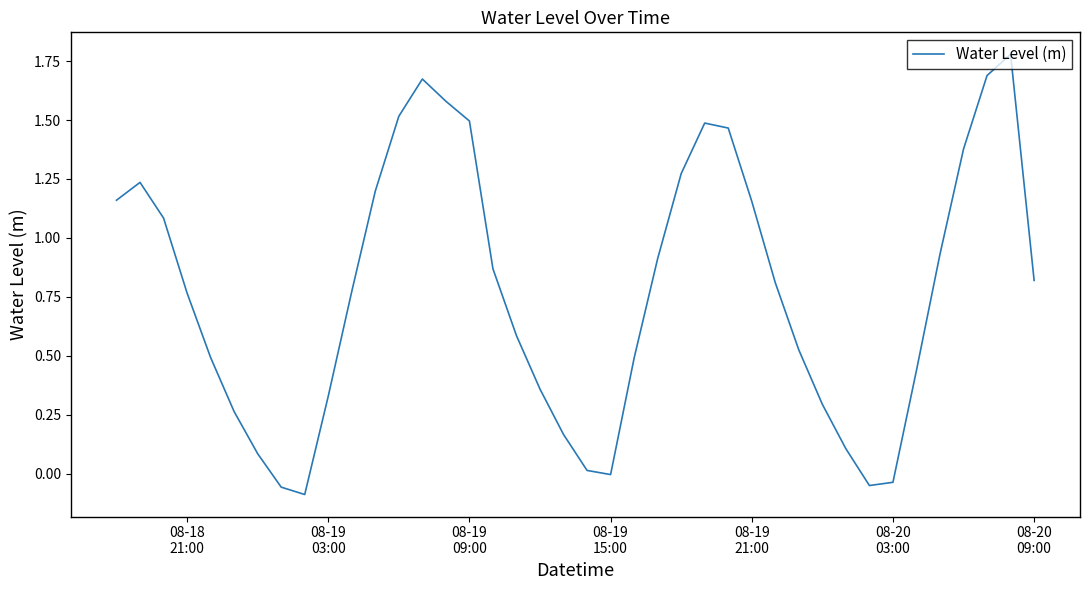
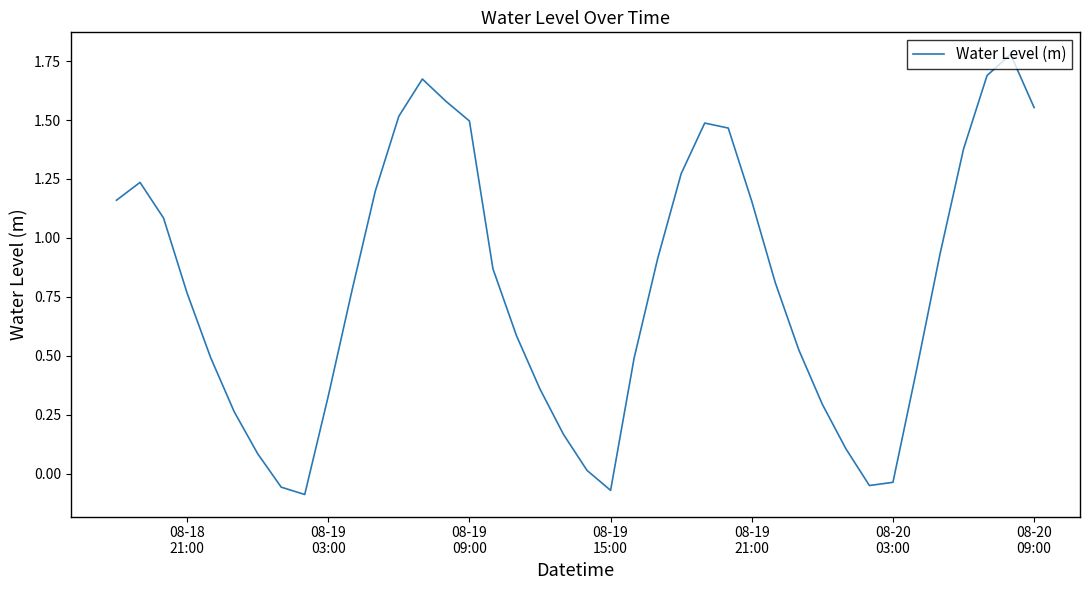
  {
    "08-18 21:00": 0.77,
    "08-19 03:00": 0.33,
    "08-19 09:00": 1.50,
-   "08-19 15:00": 0.00,
+   "08-19 15:00": -0.07,
    "08-19 21:00": 1.16,
    "08-20 03:00": -0.04,
-   "08-20 09:00": 0.82
+   "08-20 09:00": 1.55
  }
